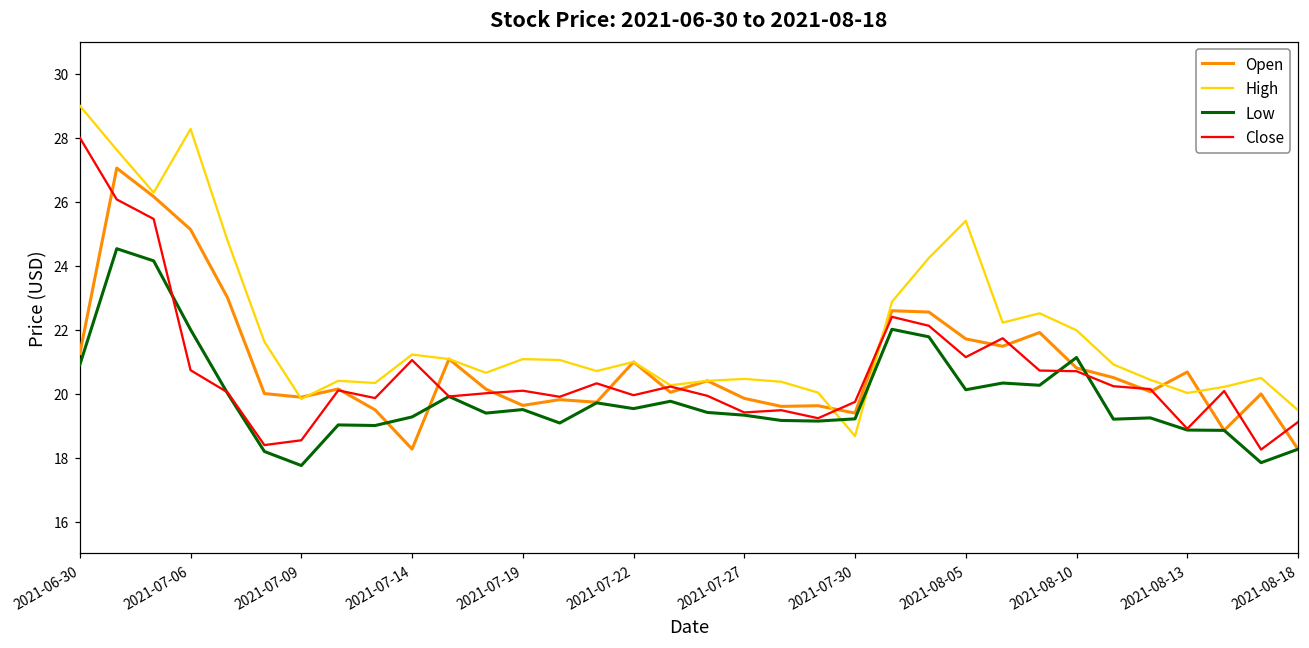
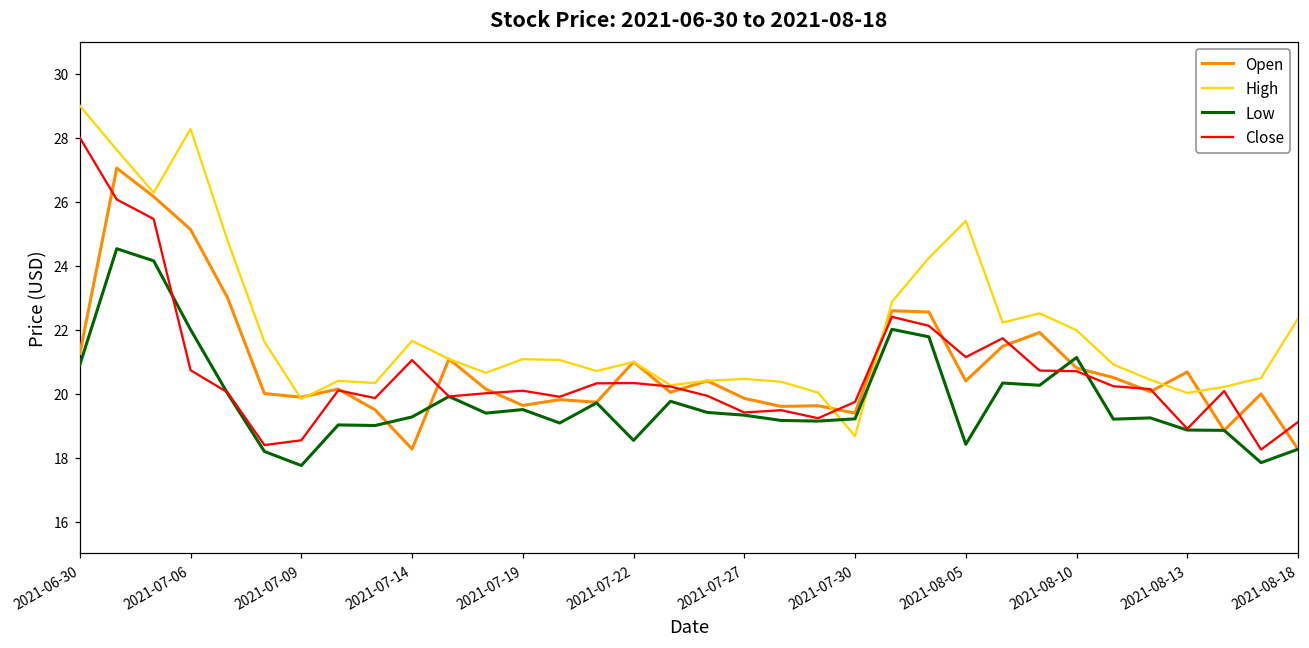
  {
    "Open": {
      "2021-06-30": 21.3,
      "2021-07-06": 25.1,
      "2021-07-14": 18.3,
      "2021-07-19": 19.6,
      "2021-07-27": 19.9,
      "2021-07-30": 19.4,
-     "2021-08-05": 21.7,
+     "2021-08-05": 20.4,
      "2021-08-10": 20.8,
      "2021-08-13": 20.7
    },
    "High": {
      "2021-06-30": 29.0,
      "2021-07-06": 28.3,
-     "2021-07-14": 21.2,
+     "2021-07-14": 21.6,
      "2021-07-19": 21.1,
      "2021-07-27": 20.5,
      "2021-07-30": 18.7,
      "2021-08-05": 25.4,
      "2021-08-10": 22.0,
      "2021-08-13": 20.0,
-     "2021-08-18": 19.5
+     "2021-08-18": 22.3
    },
    "Low": {
      "2021-06-30": 20.9,
      "2021-07-06": 22.0,
      "2021-07-09": 17.8,
      "2021-07-14": 19.3,
      "2021-07-19": 19.5,
-     "2021-07-22": 19.5,
+     "2021-07-22": 18.5,
      "2021-07-30": 19.2,
-     "2021-08-05": 20.1,
+     "2021-08-05": 18.4,
      "2021-08-10": 21.1
    },
    "Close": {
      "2021-06-30": 28.0,
      "2021-07-06": 20.7,
      "2021-07-09": 18.5,
      "2021-07-14": 21.0,
      "2021-07-19": 20.1,
-     "2021-07-22": 19.9,
+     "2021-07-22": 20.3,
      "2021-07-30": 19.7,
      "2021-08-05": 21.1,
      "2021-08-10": 20.7,
      "2021-08-18": 19.1
    }
  }
